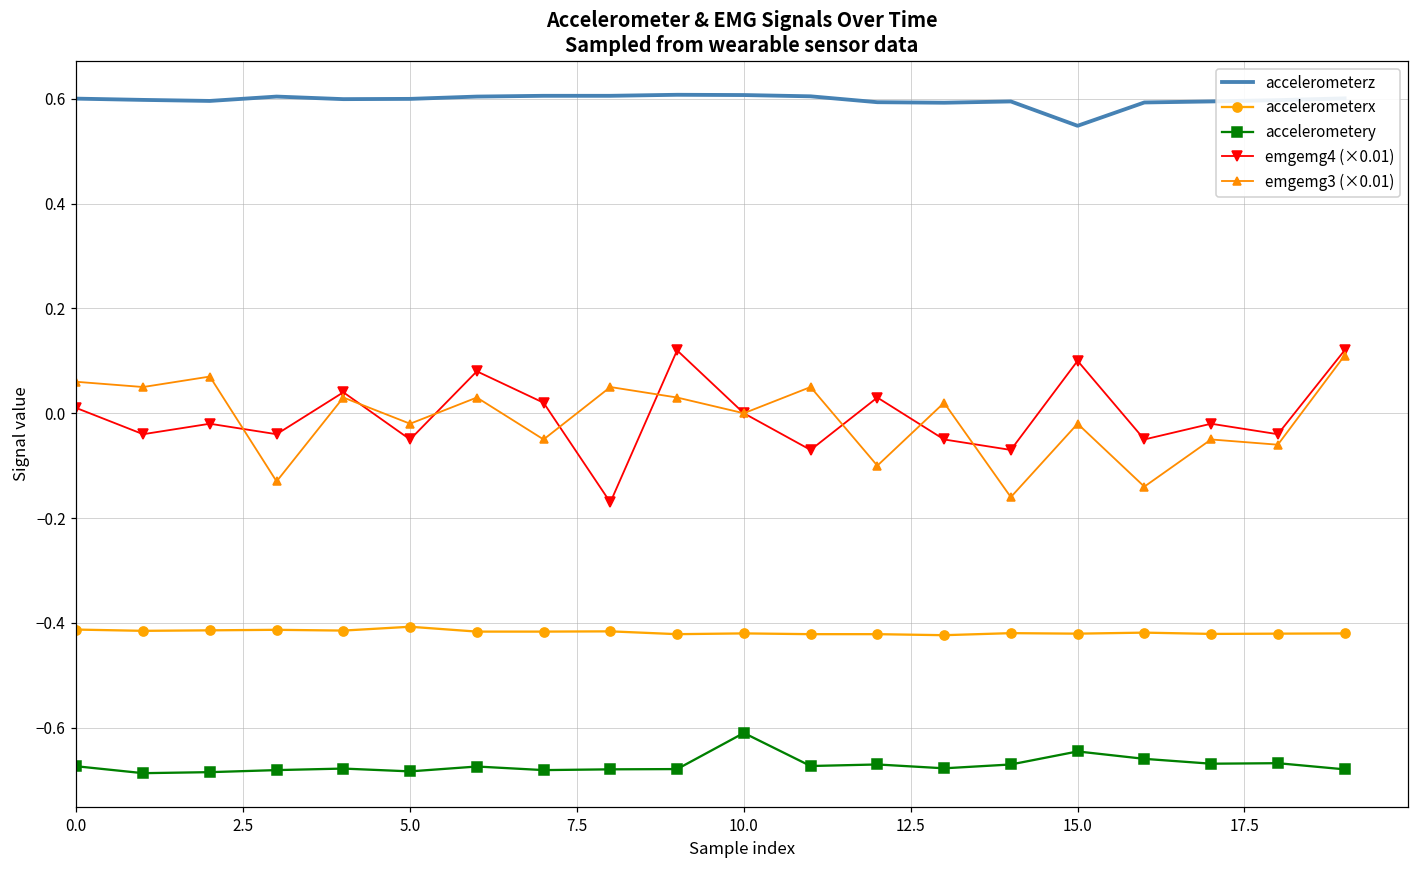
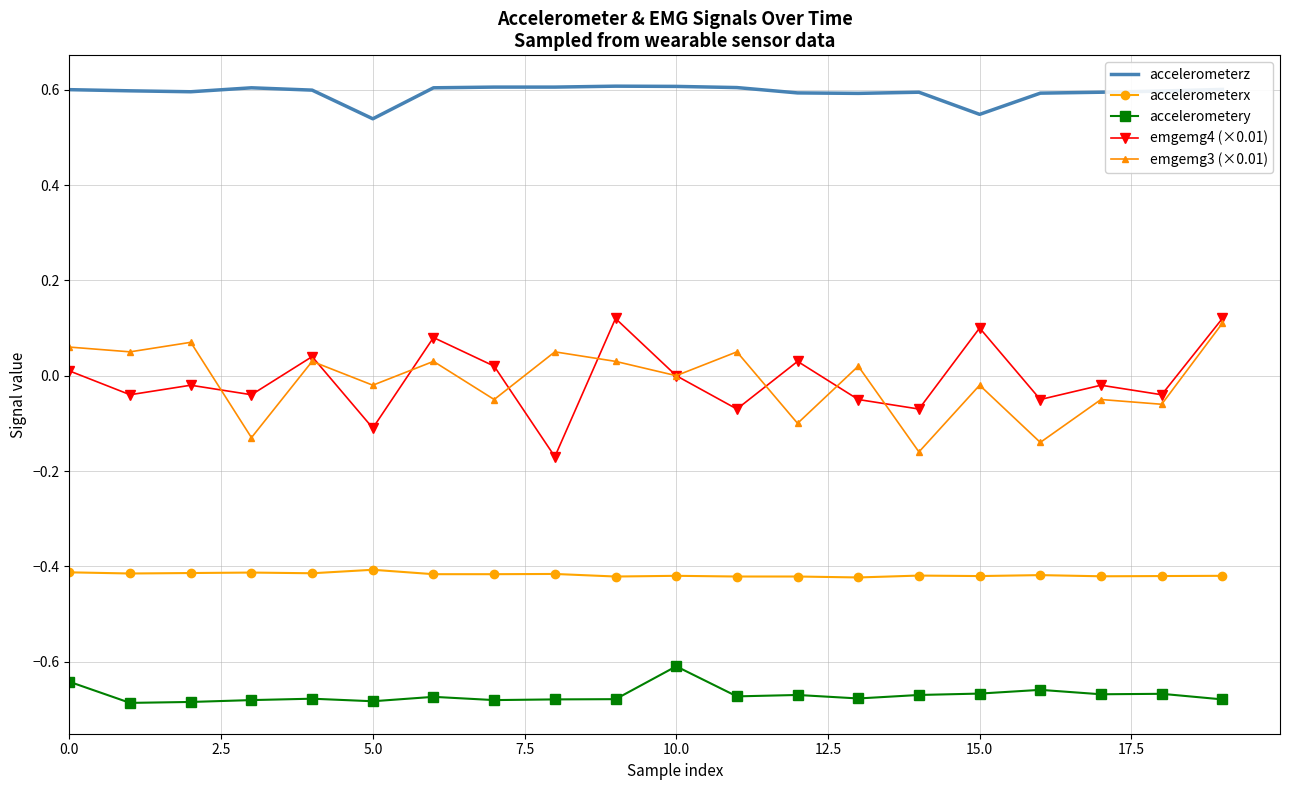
  {
    "accelerometerz": {
      "0.0": 0.60,
-     "5.0": 0.60,
+     "5.0": 0.54,
      "10.0": 0.61,
      "15.0": 0.55
    },
    "accelerometery": {
-     "0.0": -0.67,
+     "0.0": -0.64,
      "5.0": -0.68,
      "10.0": -0.61,
-     "15.0": -0.65
+     "15.0": -0.67
    },
    "emgemg4 (×0.01)": {
      "0.0": 0.01,
-     "5.0": -0.05,
+     "5.0": -0.11,
      "15.0": 0.10
    }
  }
